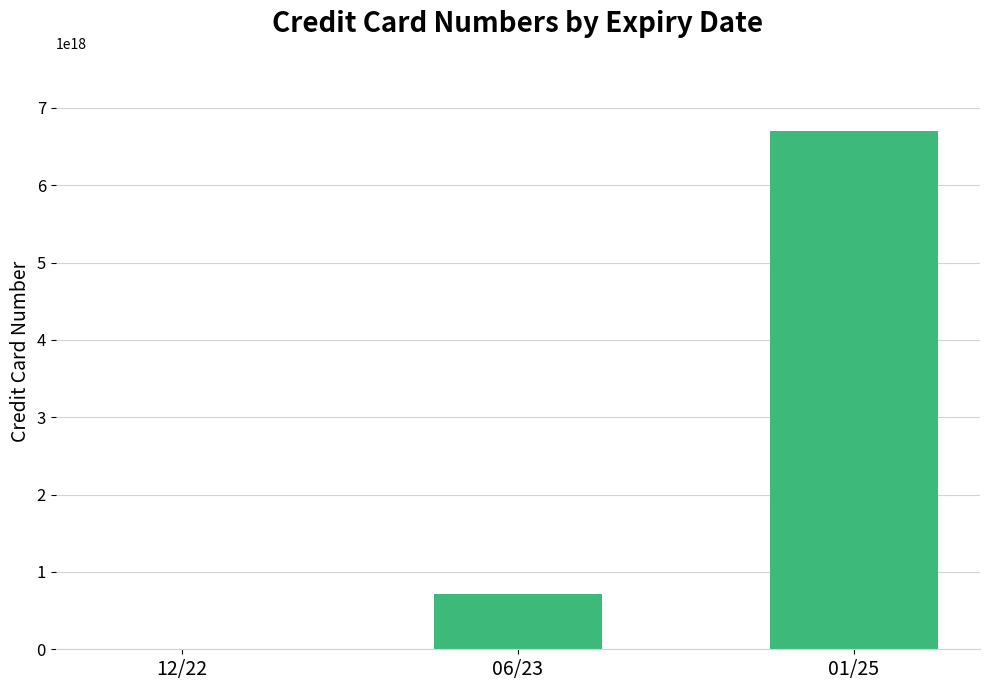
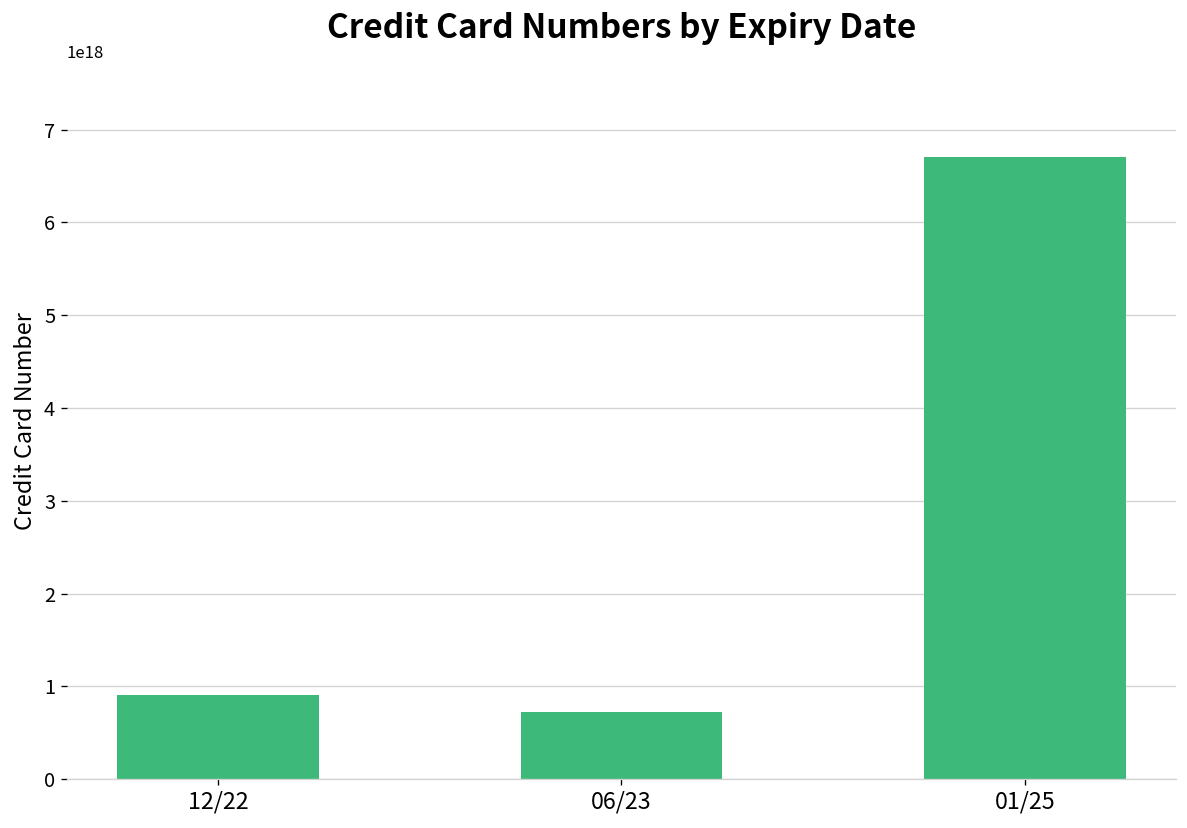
  {
-   "12/22": 0,
+   "12/22": 900000000000000000,
    "06/23": 700000000000000000,
    "01/25": 6700000000000000000
  }
